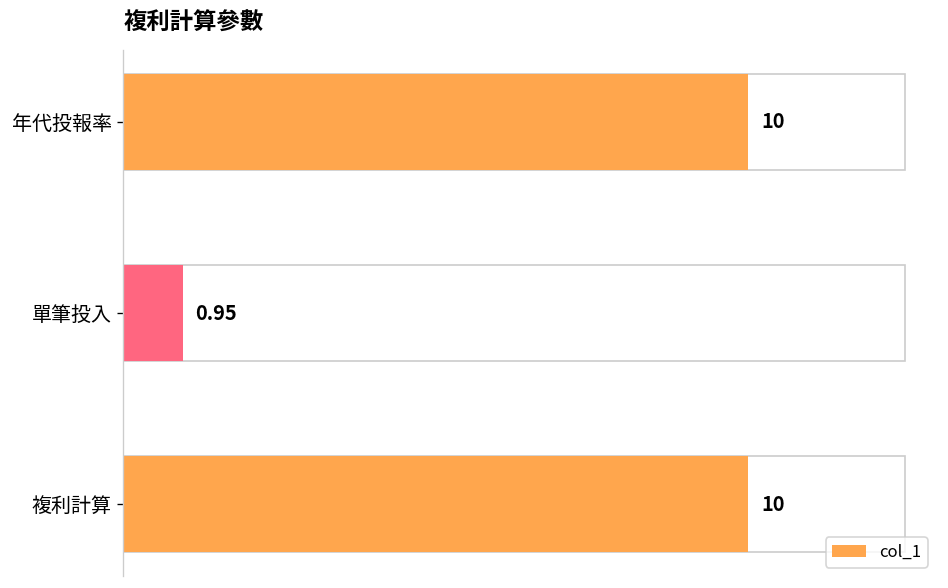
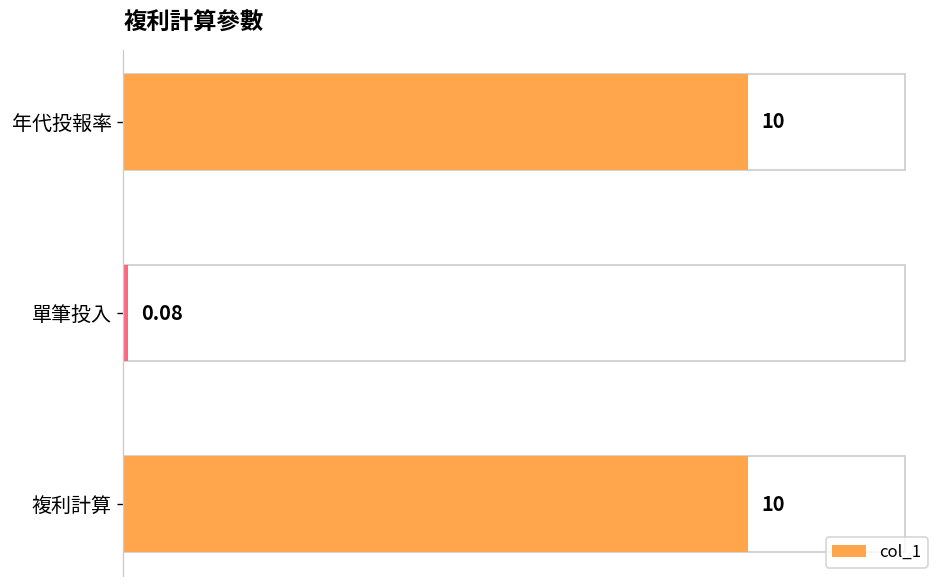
  {
    "年代投報率": 10,
-   "單筆投入": 0.95,
+   "單筆投入": 0.08,
    "複利計算": 10
  }
